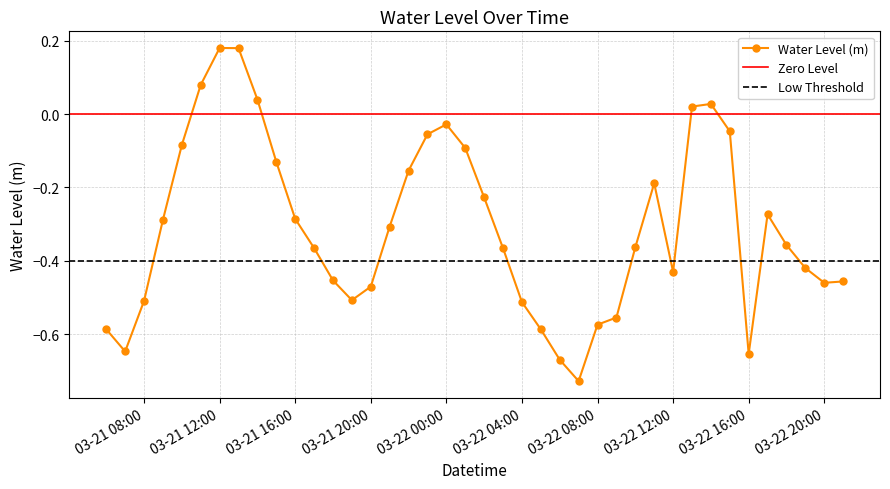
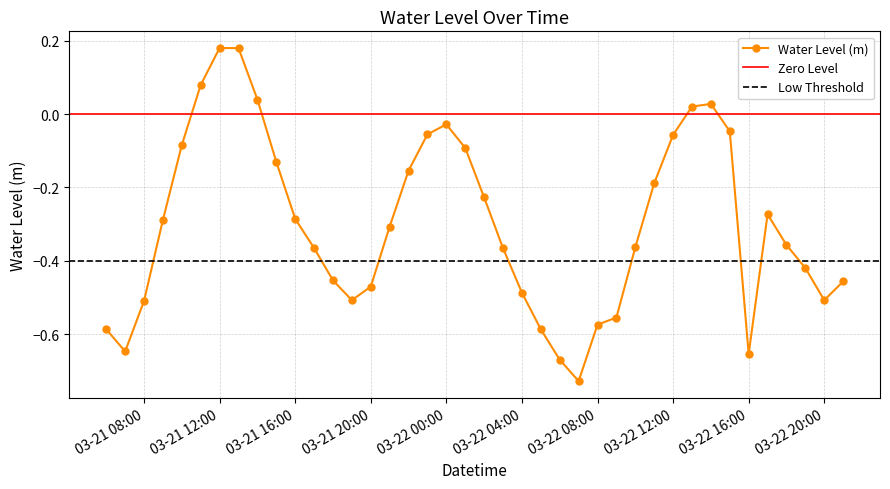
  {
    "03-21 08:00": -0.51,
    "03-21 12:00": 0.18,
    "03-21 16:00": -0.29,
    "03-21 20:00": -0.47,
    "03-22 00:00": -0.03,
-   "03-22 04:00": -0.51,
+   "03-22 04:00": -0.49,
    "03-22 08:00": -0.57,
-   "03-22 12:00": -0.43,
+   "03-22 12:00": -0.06,
    "03-22 16:00": -0.65,
-   "03-22 20:00": -0.46
+   "03-22 20:00": -0.51
  }
